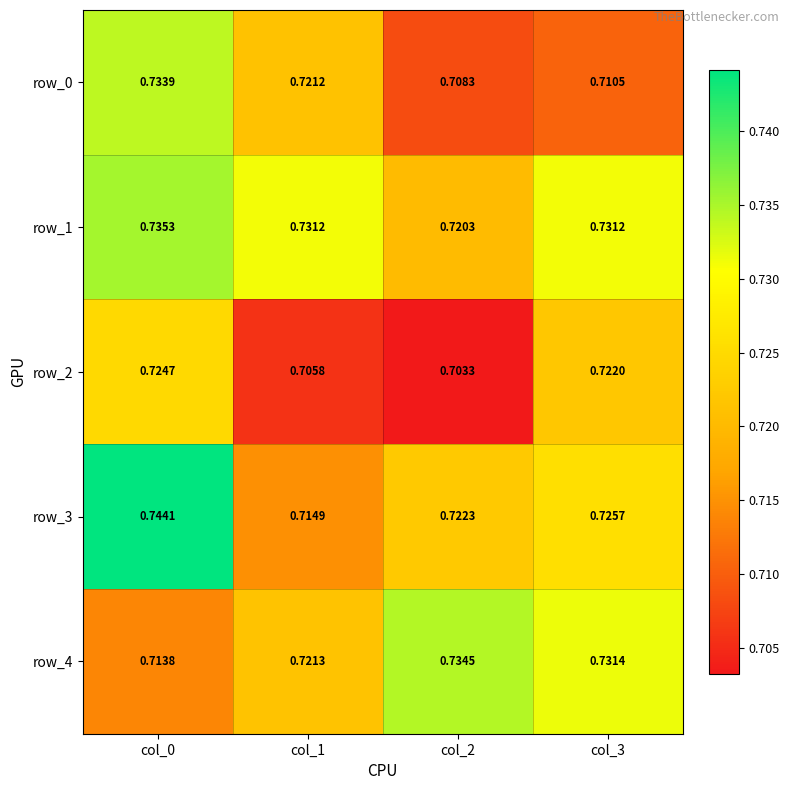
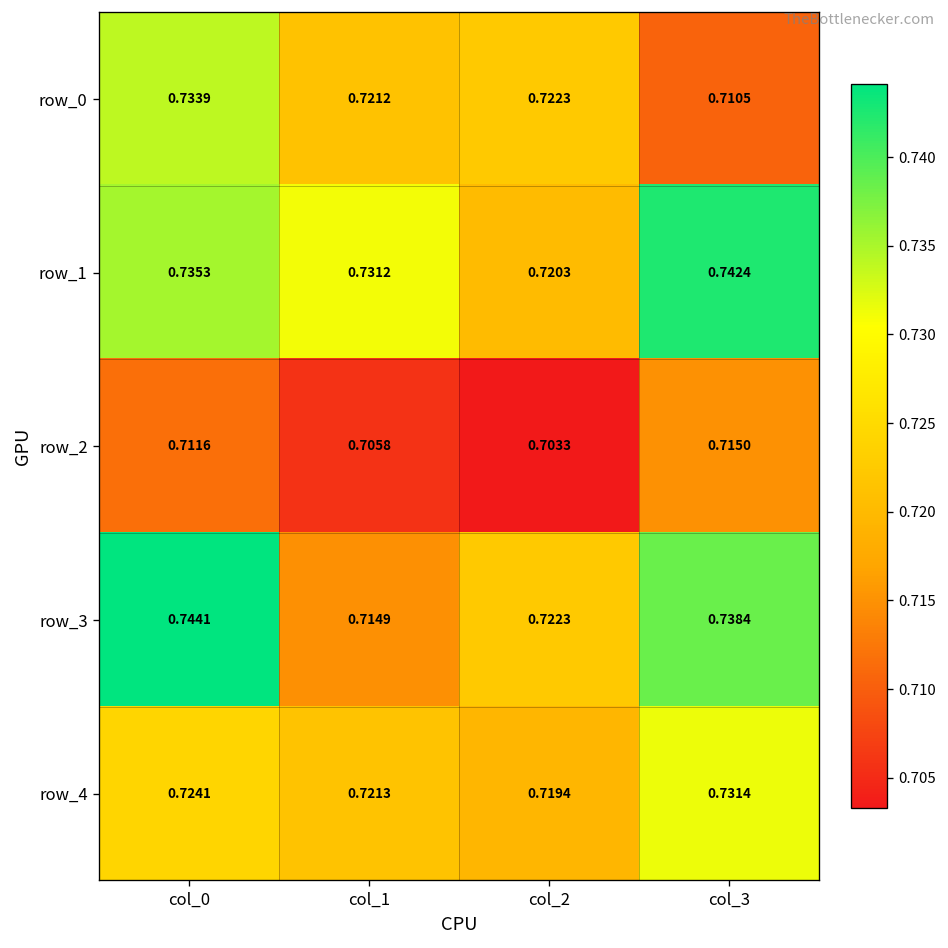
  {
    "row_0": {
      "col_0": 0.7339,
      "col_1": 0.7212,
-     "col_2": 0.7083,
+     "col_2": 0.7223,
      "col_3": 0.7105
    },
    "row_1": {
      "col_0": 0.7353,
      "col_1": 0.7312,
      "col_2": 0.7203,
-     "col_3": 0.7312
+     "col_3": 0.7424
    },
    "row_2": {
-     "col_0": 0.7247,
+     "col_0": 0.7116,
      "col_1": 0.7058,
      "col_2": 0.7033,
-     "col_3": 0.7220
+     "col_3": 0.7150
    },
    "row_3": {
      "col_0": 0.7441,
      "col_1": 0.7149,
      "col_2": 0.7223,
-     "col_3": 0.7257
+     "col_3": 0.7384
    },
    "row_4": {
-     "col_0": 0.7138,
+     "col_0": 0.7241,
      "col_1": 0.7213,
-     "col_2": 0.7345,
+     "col_2": 0.7194,
      "col_3": 0.7314
    }
  }
